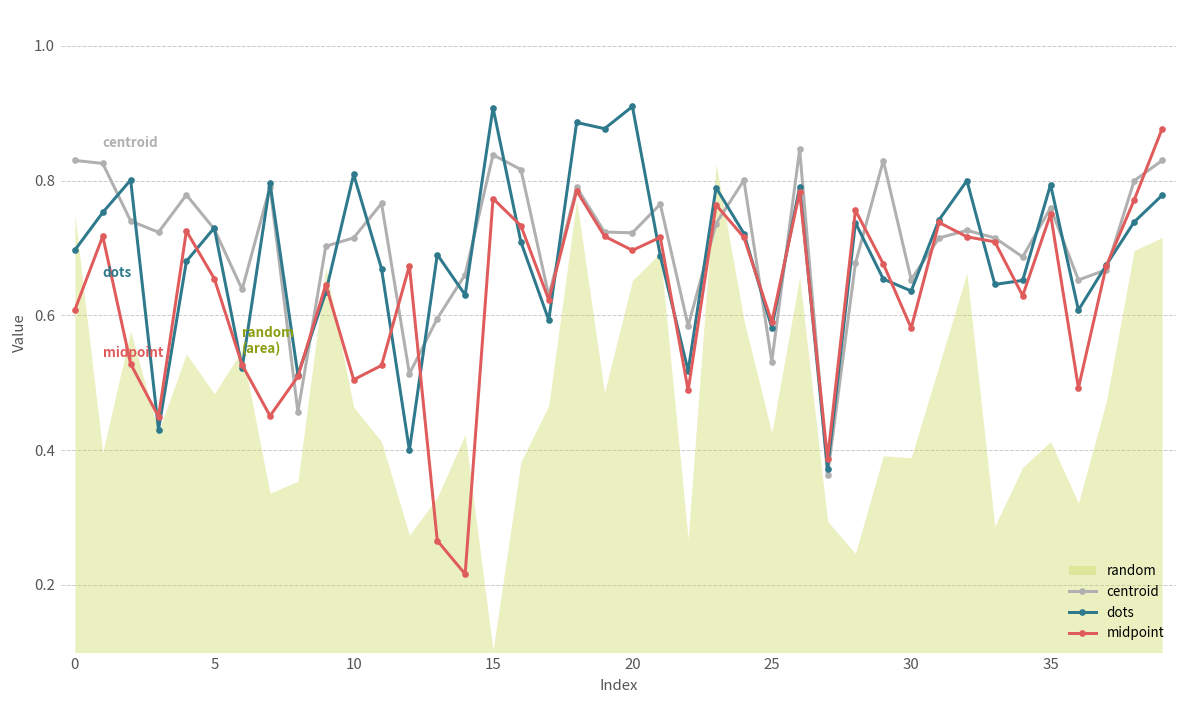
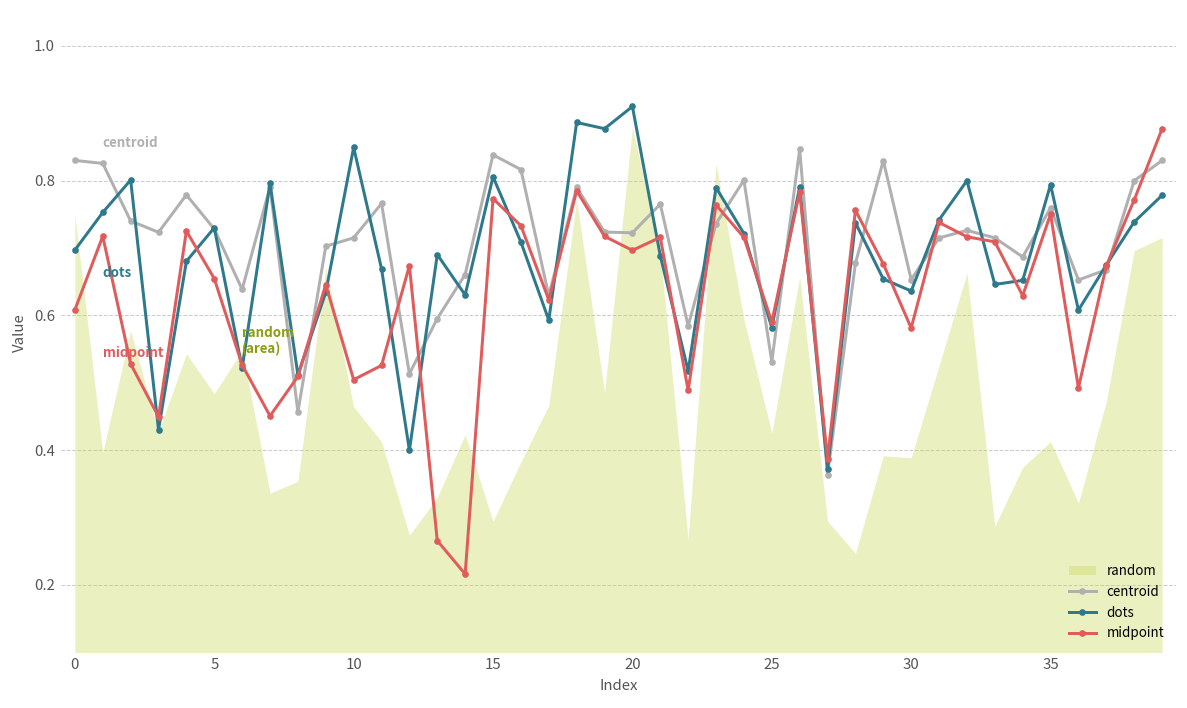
  {
    "centroid": {
      "0": 0.83,
      "10": 0.71,
      "15": 0.84,
      "20": 0.72,
      "25": 0.53,
      "30": 0.65,
      "35": 0.76
    },
    "random": {
      "0": 0.75,
      "5": 0.48,
      "10": 0.46,
-     "15": 0.10,
-     "20": 0.65,
+     "15": 0.29,
+     "20": 0.88,
      "25": 0.43,
      "30": 0.39,
      "35": 0.41
    },
    "dots": {
      "0": 0.70,
-     "10": 0.81,
-     "15": 0.91,
+     "10": 0.85,
+     "15": 0.81,
      "20": 0.91,
      "25": 0.58,
      "30": 0.64,
      "35": 0.79
    },
    "midpoint": {
      "0": 0.61,
      "5": 0.65,
      "10": 0.50,
      "15": 0.77,
      "20": 0.70,
      "25": 0.59,
      "30": 0.58,
      "35": 0.75
    }
  }
